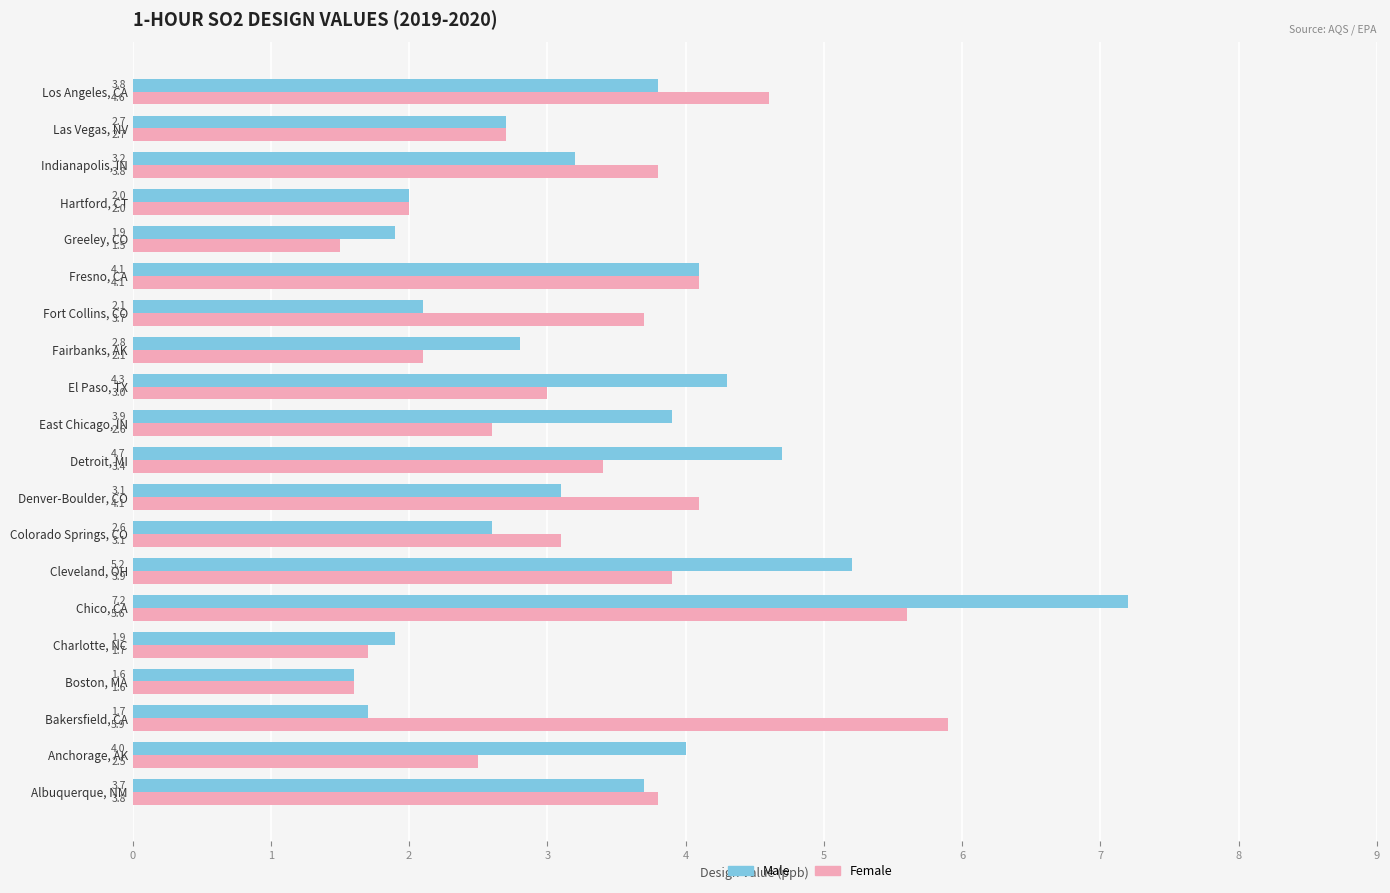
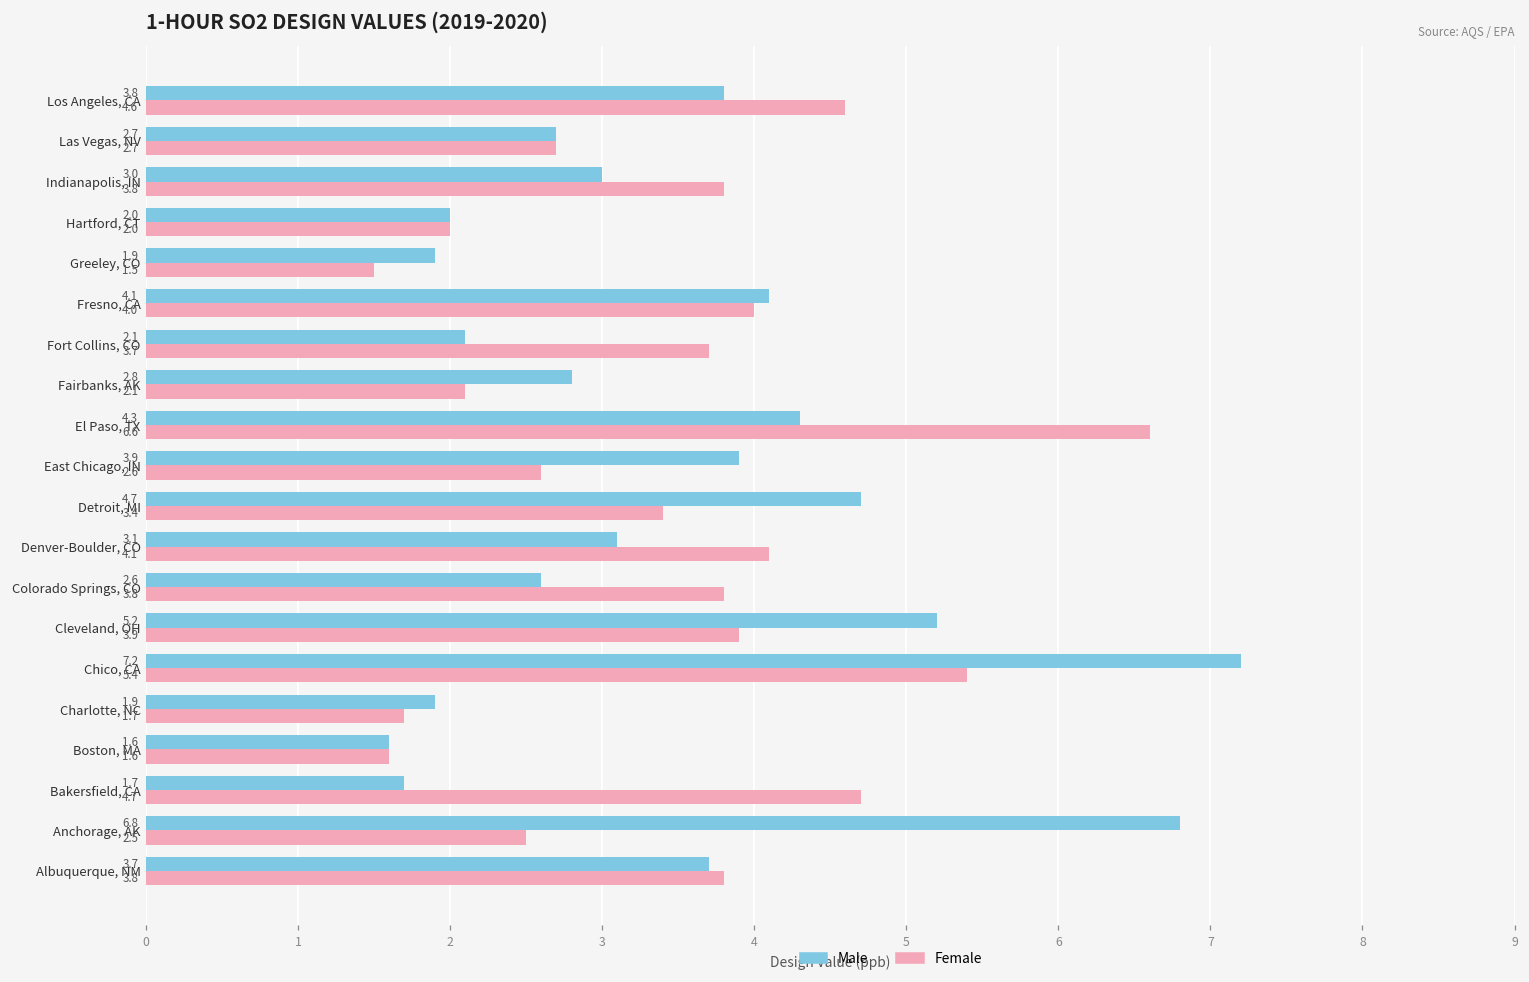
  {
    "Male": {
-     "Indianapolis, IN": 3.2,
-     "Anchorage, AK": 4.0
+     "Indianapolis, IN": 3.0,
+     "Anchorage, AK": 6.8
    },
    "Female": {
-     "Fresno, CA": 4.1,
-     "El Paso, TX": 3.0,
-     "Colorado Springs, CO": 3.1,
-     "Chico, CA": 5.6,
-     "Bakersfield, CA": 5.9
+     "Fresno, CA": 4.0,
+     "El Paso, TX": 6.6,
+     "Colorado Springs, CO": 3.8,
+     "Chico, CA": 5.4,
+     "Bakersfield, CA": 4.7
    }
  }
